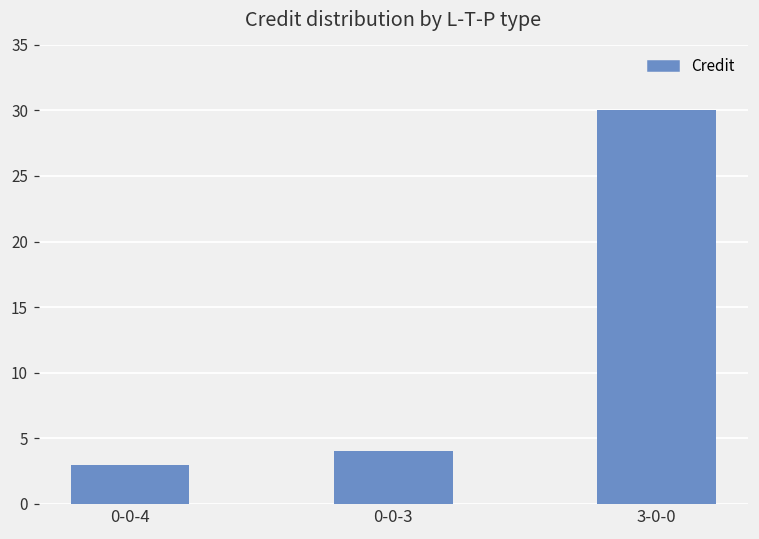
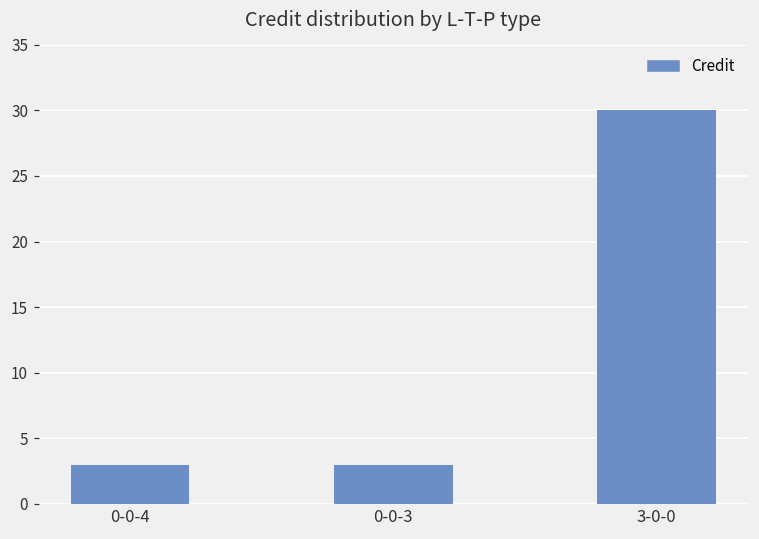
  {
    "0-0-4": 3,
-   "0-0-3": 4,
+   "0-0-3": 3,
    "3-0-0": 30
  }
